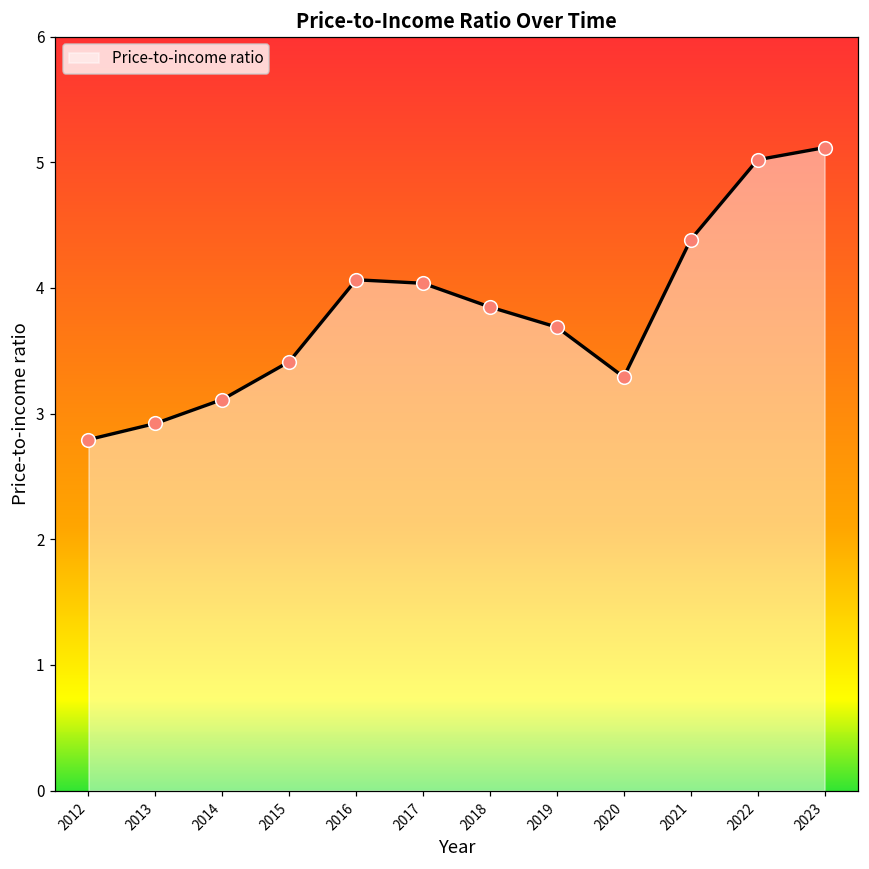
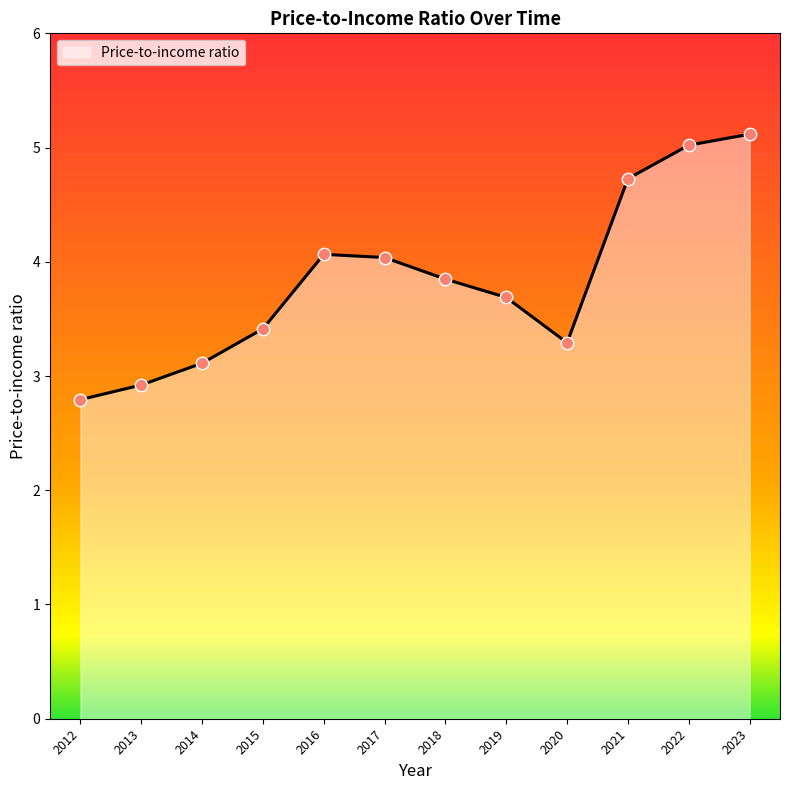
  {
    "2012": 2.79,
    "2013": 2.92,
    "2014": 3.11,
    "2015": 3.41,
    "2016": 4.07,
    "2017": 4.04,
    "2018": 3.85,
    "2019": 3.69,
    "2020": 3.29,
-   "2021": 4.38,
+   "2021": 4.73,
    "2022": 5.02,
    "2023": 5.12
  }
